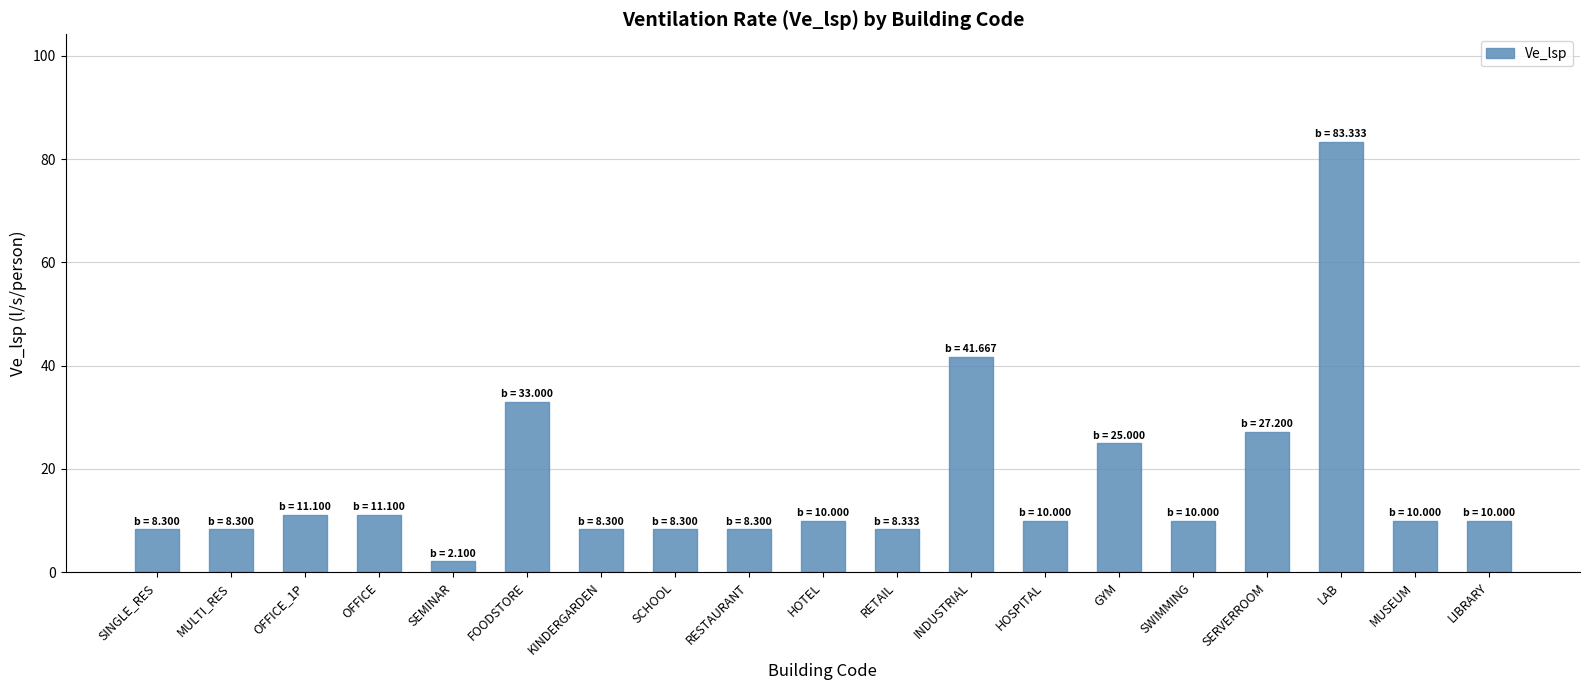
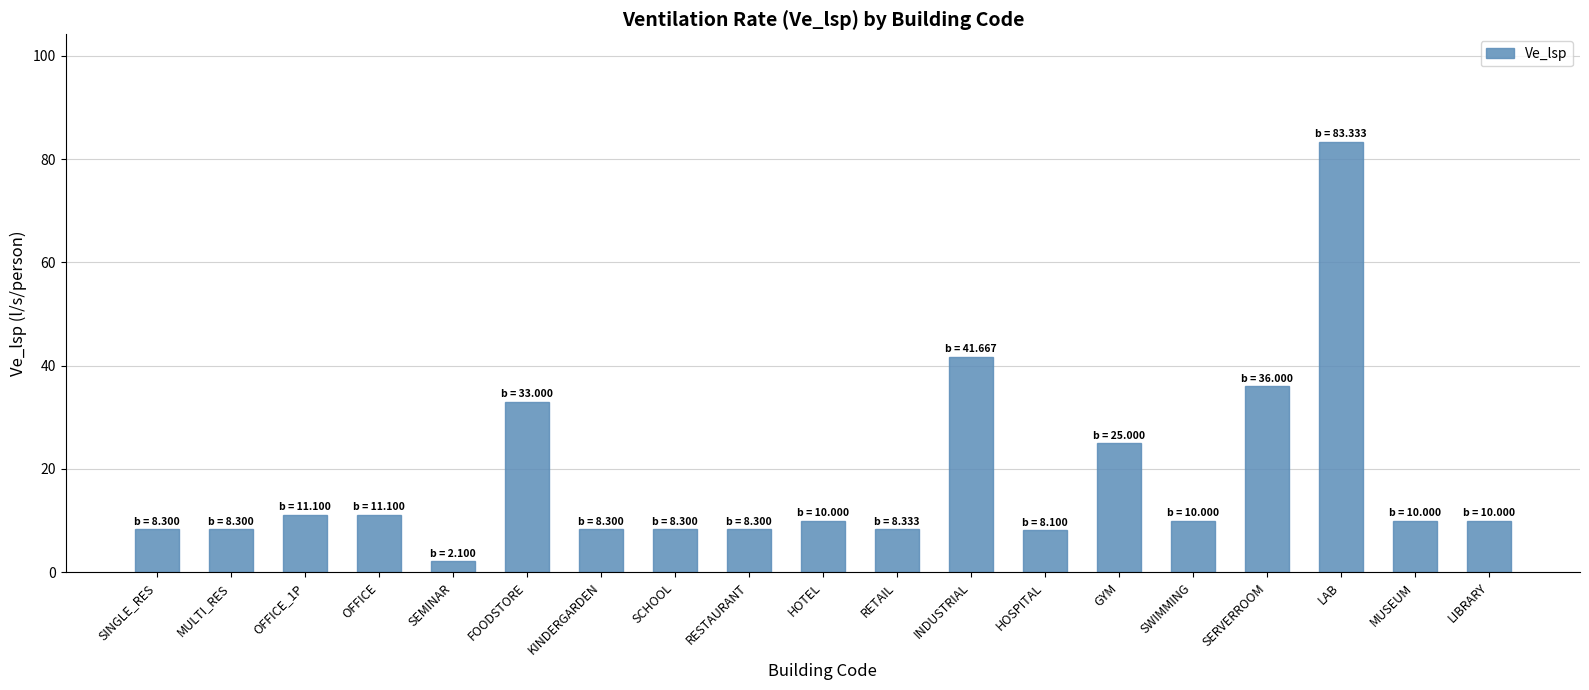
  {
    "SINGLE_RES": 8.300,
    "MULTI_RES": 8.300,
    "OFFICE_1P": 11.100,
    "OFFICE": 11.100,
    "SEMINAR": 2.100,
    "FOODSTORE": 33.000,
    "KINDERGARDEN": 8.300,
    "SCHOOL": 8.300,
    "RESTAURANT": 8.300,
    "HOTEL": 10.000,
    "RETAIL": 8.333,
    "INDUSTRIAL": 41.667,
-   "HOSPITAL": 10.000,
+   "HOSPITAL": 8.100,
    "GYM": 25.000,
    "SWIMMING": 10.000,
-   "SERVERROOM": 27.200,
+   "SERVERROOM": 36.000,
    "LAB": 83.333,
    "MUSEUM": 10.000,
    "LIBRARY": 10.000
  }
